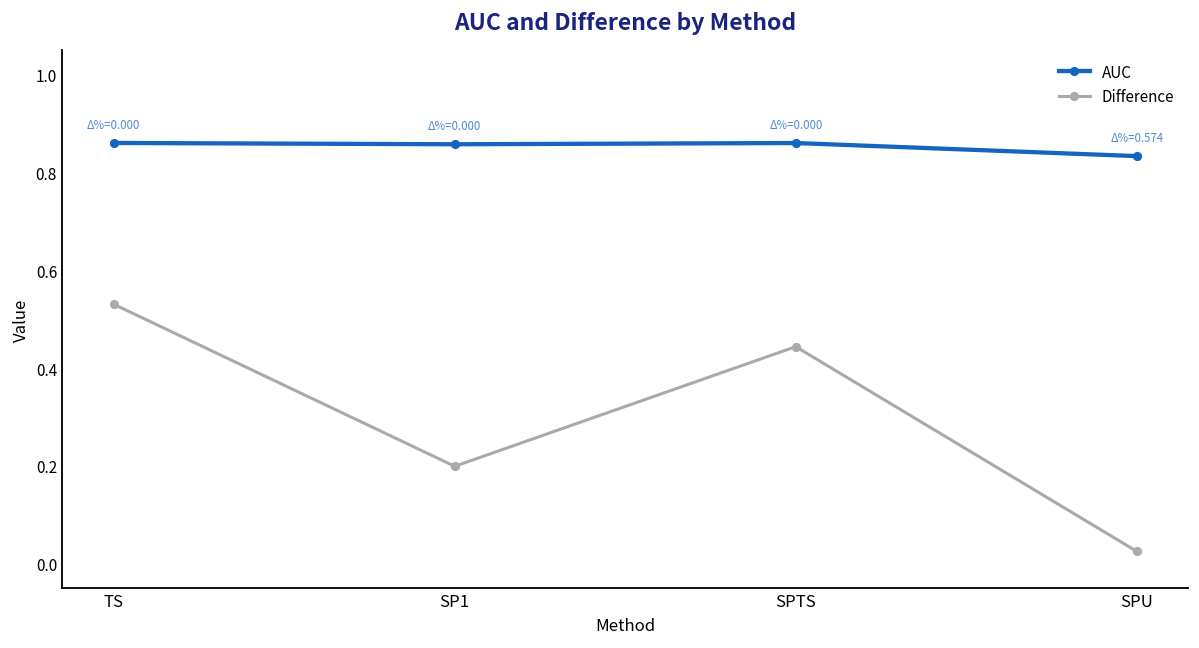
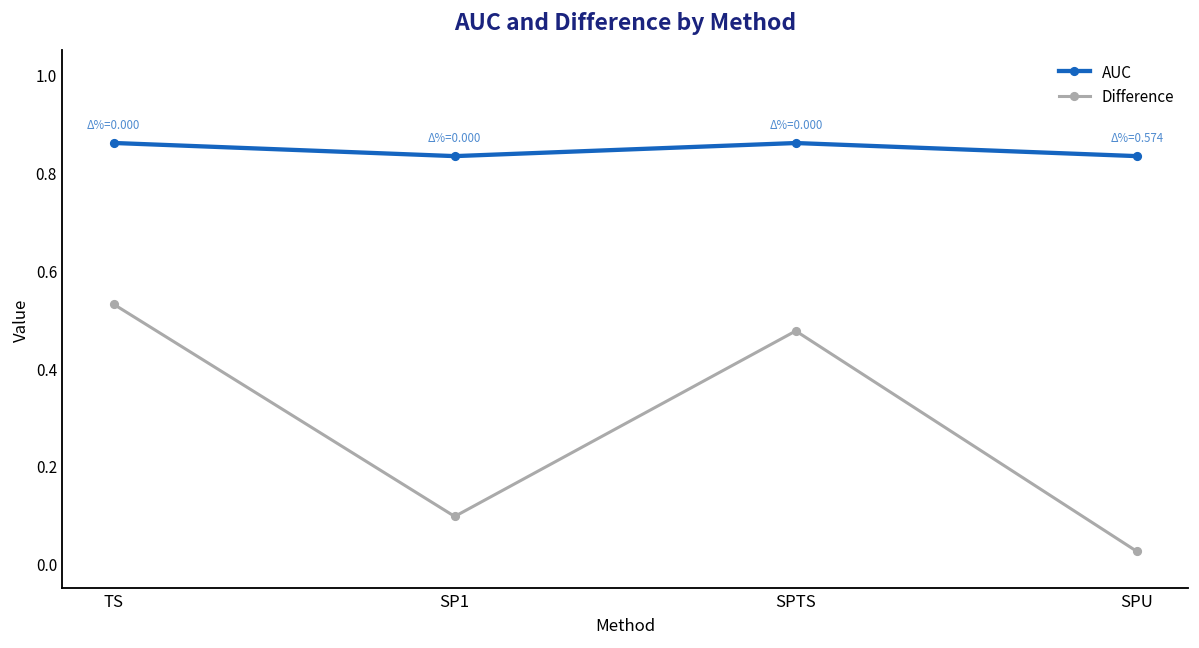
  {
    "AUC": {
-     "SP1": 0.86
+     "SP1": 0.83
    },
    "Difference": {
      "TS": 0.53,
-     "SP1": 0.20,
-     "SPTS": 0.44,
+     "SP1": 0.10,
+     "SPTS": 0.48,
      "SPU": 0.03
    }
  }
